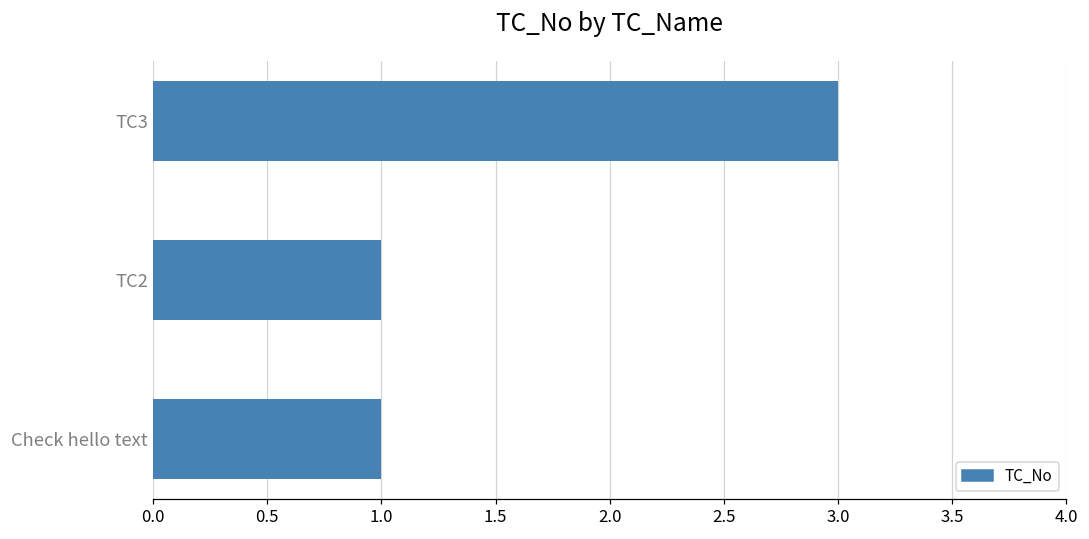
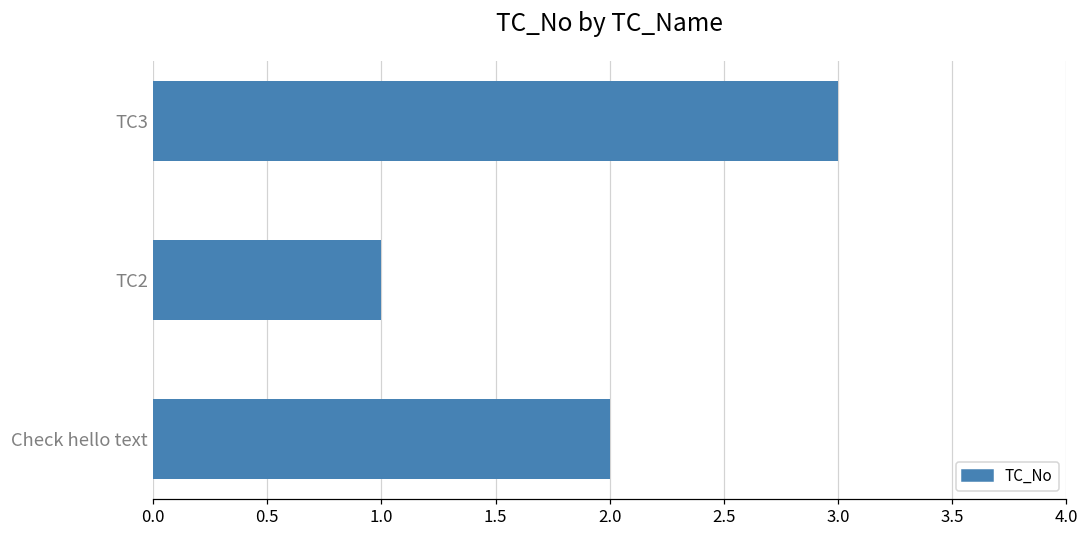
  {
    "TC3": 3,
    "TC2": 1,
-   "Check hello text": 1
+   "Check hello text": 2
  }
